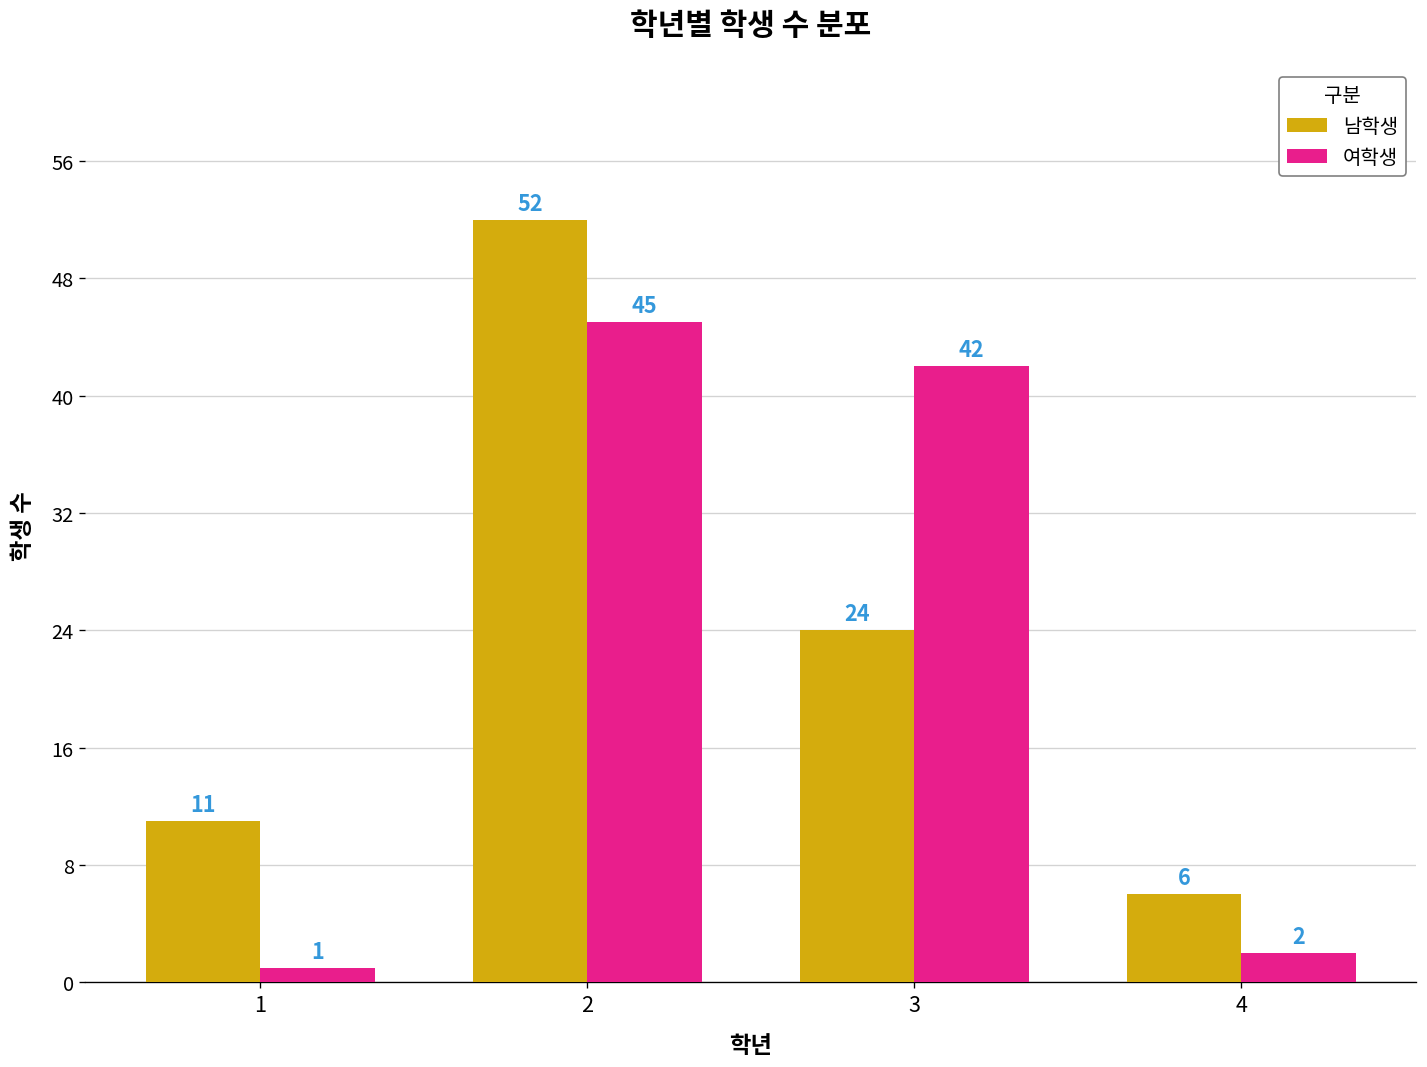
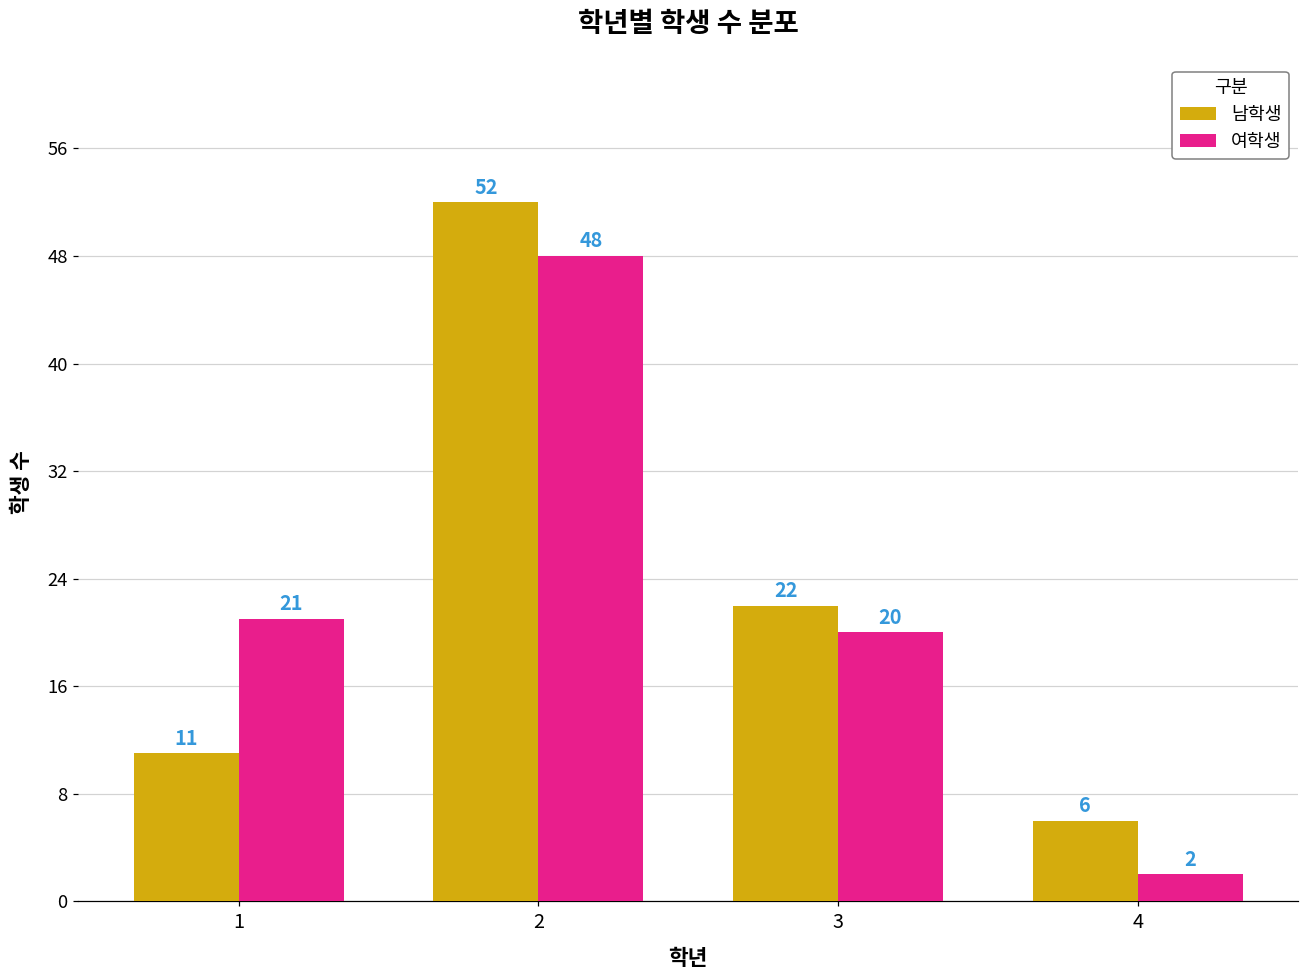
  {
    "남학생": {
      "1": 11,
      "2": 52,
-     "3": 24,
+     "3": 22,
      "4": 6
    },
    "여학생": {
-     "1": 1,
-     "2": 45,
-     "3": 42,
+     "1": 21,
+     "2": 48,
+     "3": 20,
      "4": 2
    }
  }
